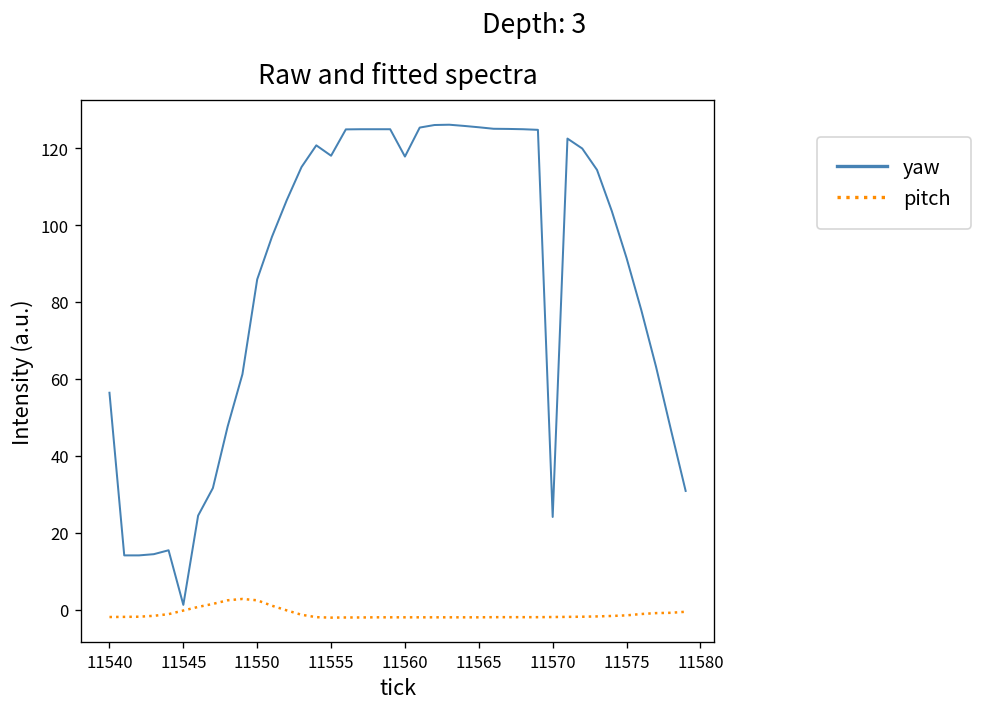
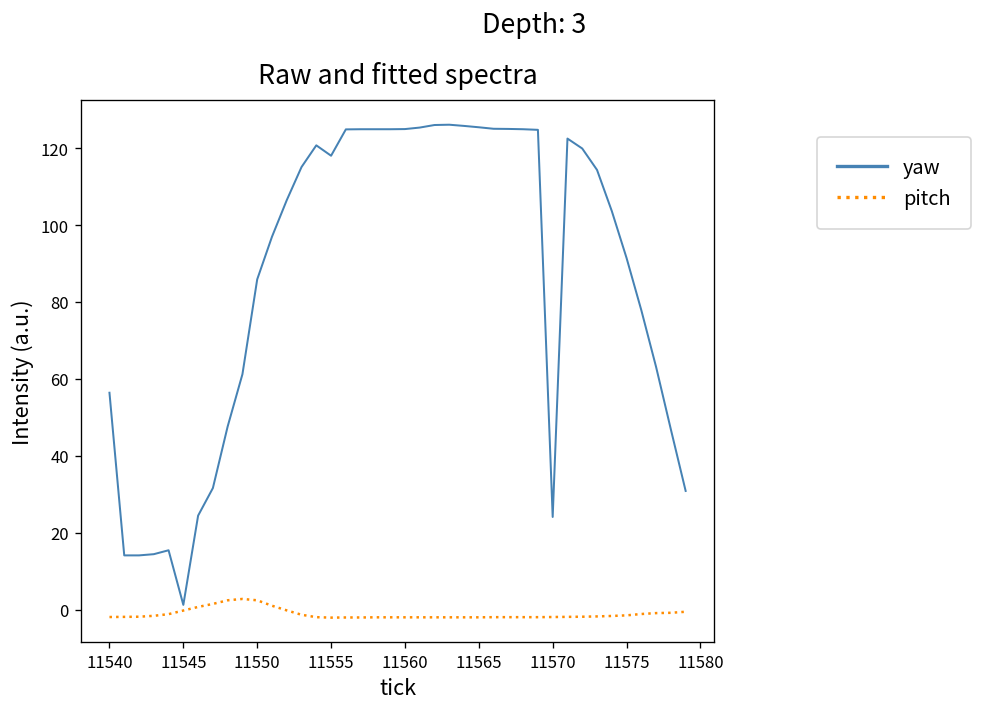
  {
    "yaw": {
      "11540": 56,
      "11545": 1,
      "11550": 86,
      "11555": 118,
-     "11560": 118,
+     "11560": 125,
      "11565": 126,
      "11570": 24,
      "11575": 92
    },
    "pitch": {
      "11540": -2,
      "11545": 0,
      "11550": 3,
      "11555": -2,
      "11560": -2,
      "11565": -2,
      "11570": -2,
      "11575": -1
    }
  }
